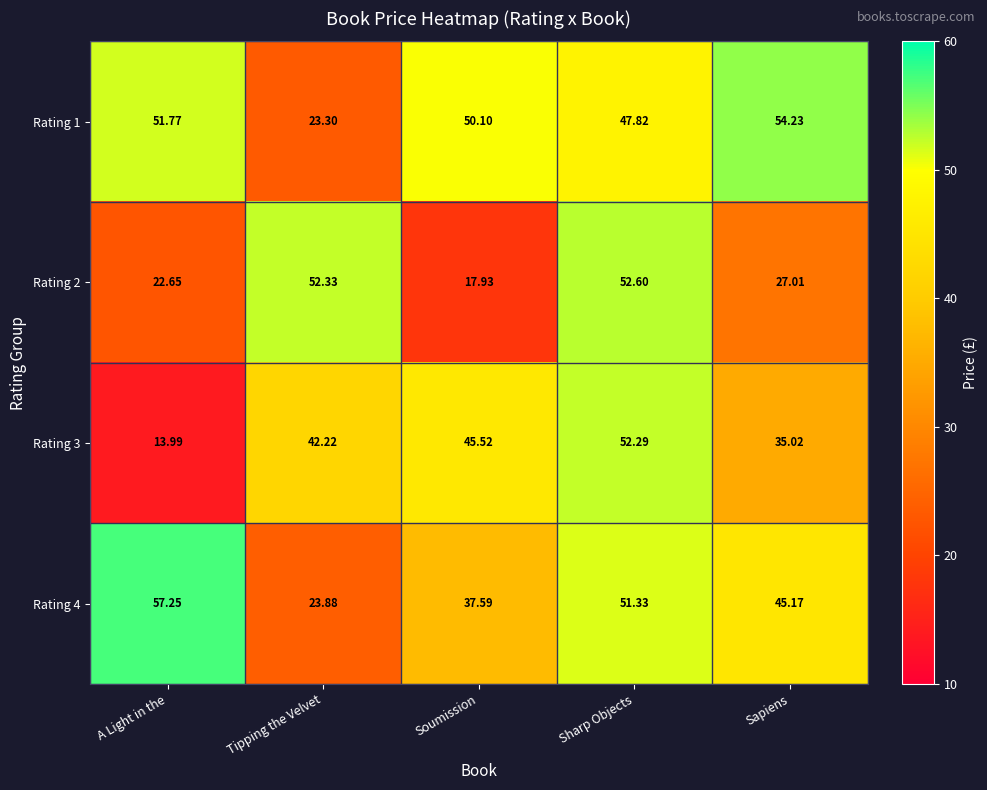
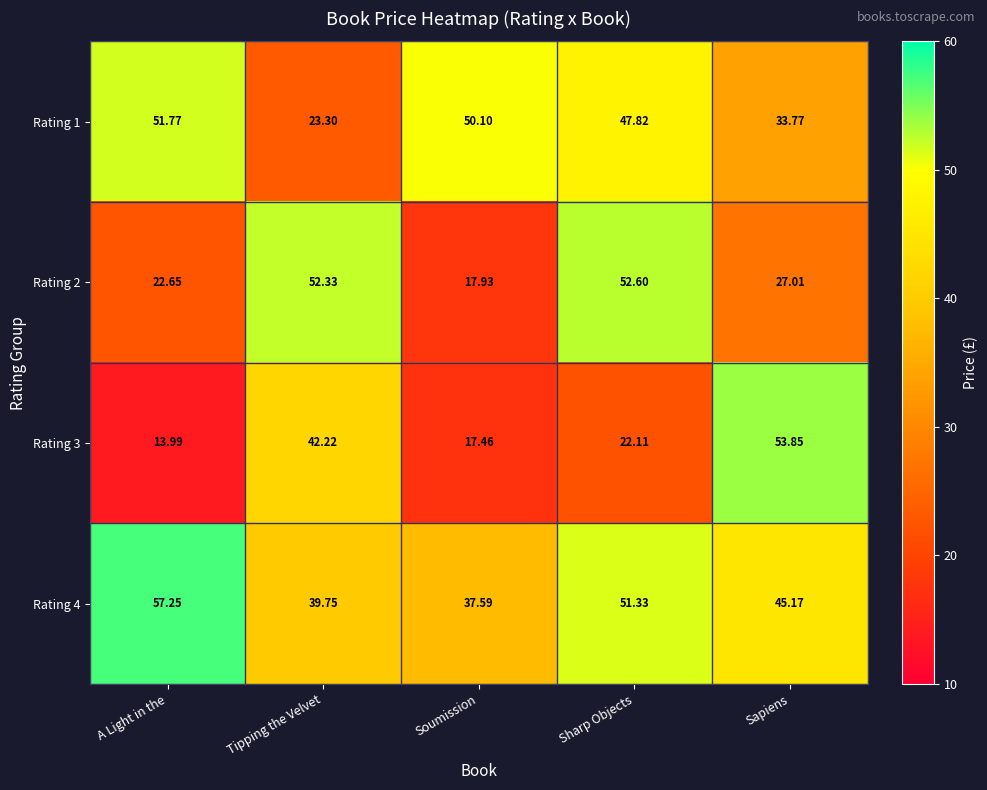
  {
    "Rating 1": {
      "A Light in the": 51.77,
      "Tipping the Velvet": 23.30,
      "Soumission": 50.10,
      "Sharp Objects": 47.82,
-     "Sapiens": 54.23
+     "Sapiens": 33.77
    },
    "Rating 2": {
      "A Light in the": 22.65,
      "Tipping the Velvet": 52.33,
      "Soumission": 17.93,
      "Sharp Objects": 52.60,
      "Sapiens": 27.01
    },
    "Rating 3": {
      "A Light in the": 13.99,
      "Tipping the Velvet": 42.22,
-     "Soumission": 45.52,
-     "Sharp Objects": 52.29,
-     "Sapiens": 35.02
+     "Soumission": 17.46,
+     "Sharp Objects": 22.11,
+     "Sapiens": 53.85
    },
    "Rating 4": {
      "A Light in the": 57.25,
-     "Tipping the Velvet": 23.88,
+     "Tipping the Velvet": 39.75,
      "Soumission": 37.59,
      "Sharp Objects": 51.33,
      "Sapiens": 45.17
    }
  }
